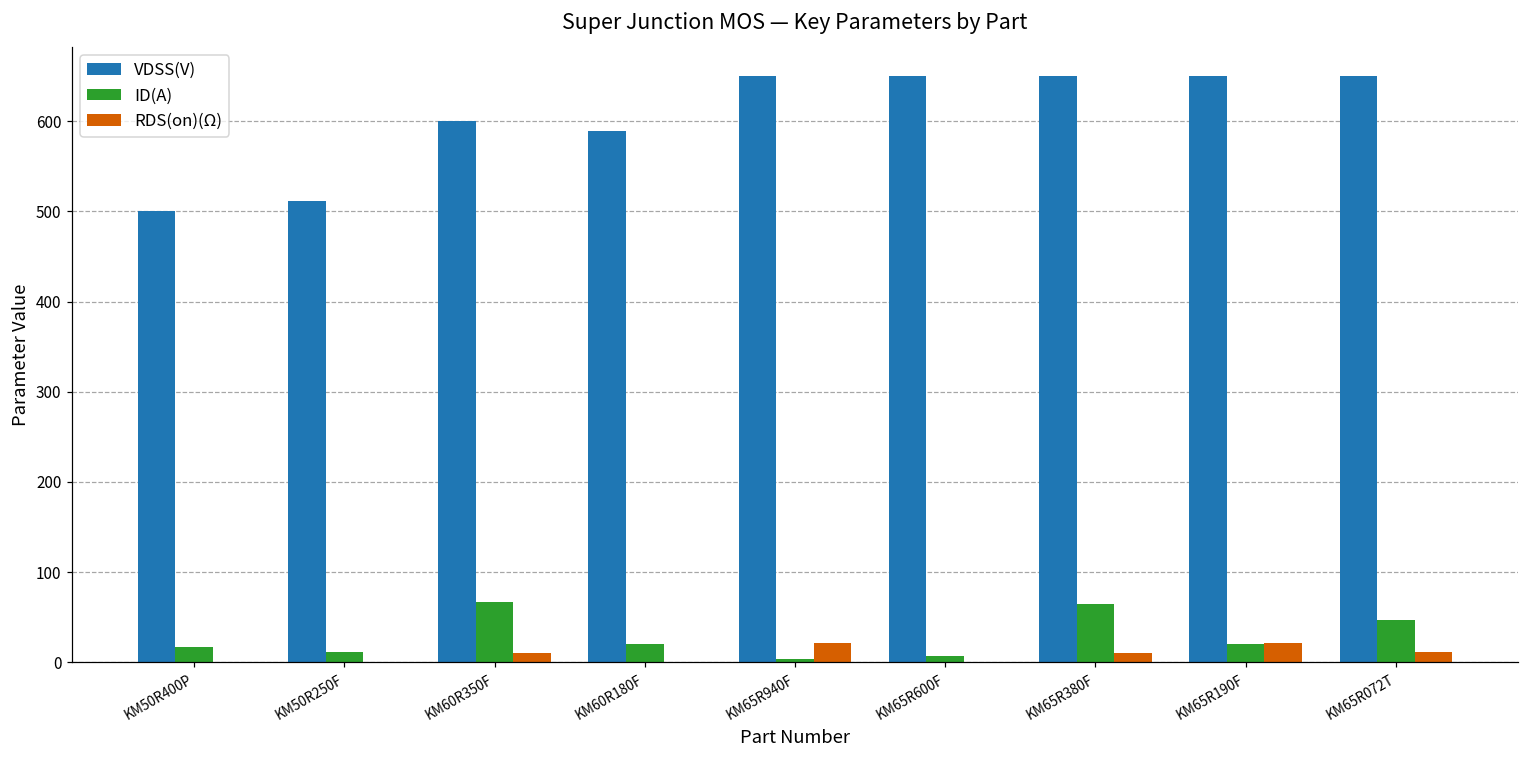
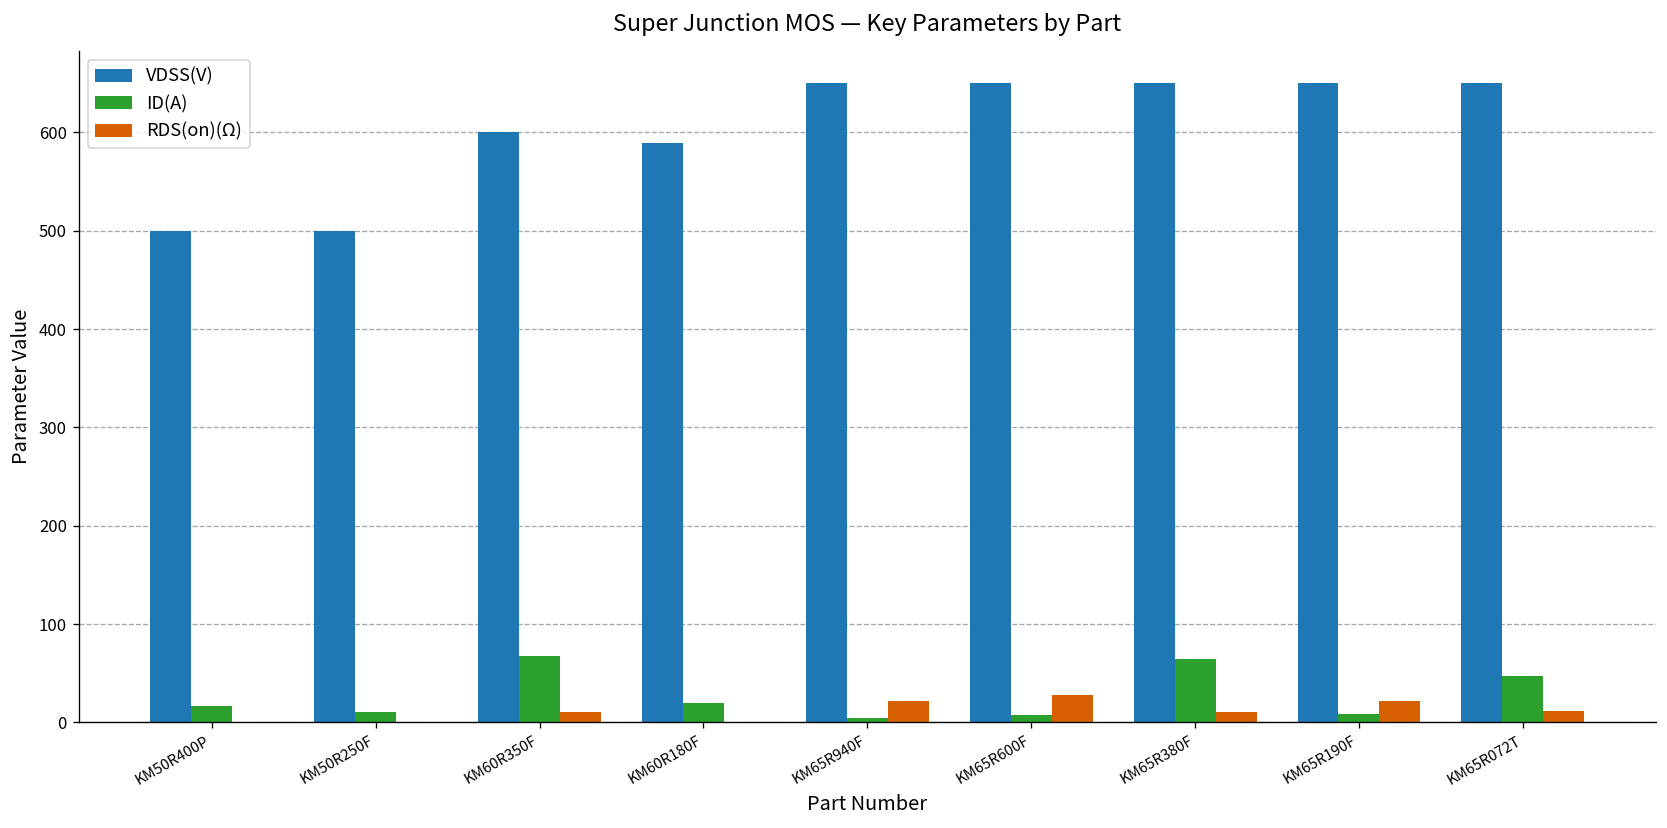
  {
    "VDSS(V)": {
      "KM50R400P": 500,
-     "KM50R250F": 510,
+     "KM50R250F": 500,
      "KM60R350F": 600,
      "KM60R180F": 590,
      "KM65R940F": 650,
      "KM65R600F": 650,
      "KM65R380F": 650,
      "KM65R190F": 650,
      "KM65R072T": 650
    },
    "ID(A)": {
      "KM50R400P": 20,
      "KM50R250F": 10,
      "KM60R350F": 70,
      "KM60R180F": 20,
      "KM65R940F": 0,
      "KM65R600F": 10,
      "KM65R380F": 60,
-     "KM65R190F": 20,
+     "KM65R190F": 10,
      "KM65R072T": 50
    },
    "RDS(on)(Ω)": {
      "KM60R350F": 10,
      "KM65R940F": 20,
-     "KM65R600F": 0,
+     "KM65R600F": 30,
      "KM65R380F": 10,
      "KM65R190F": 20,
      "KM65R072T": 10
    }
  }
